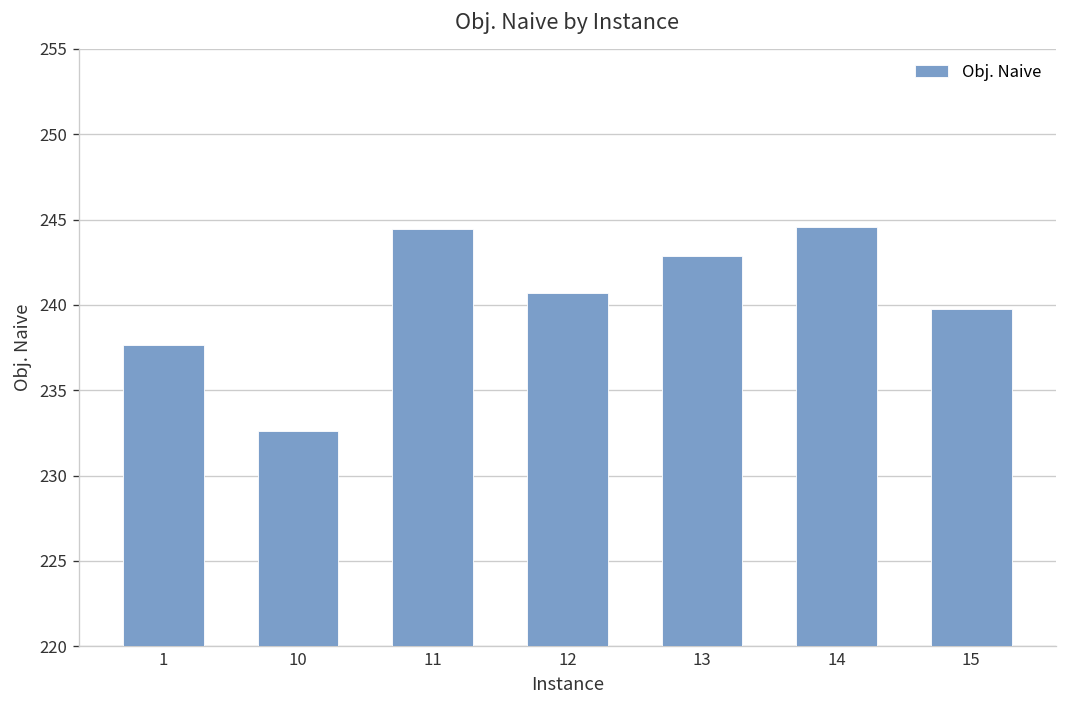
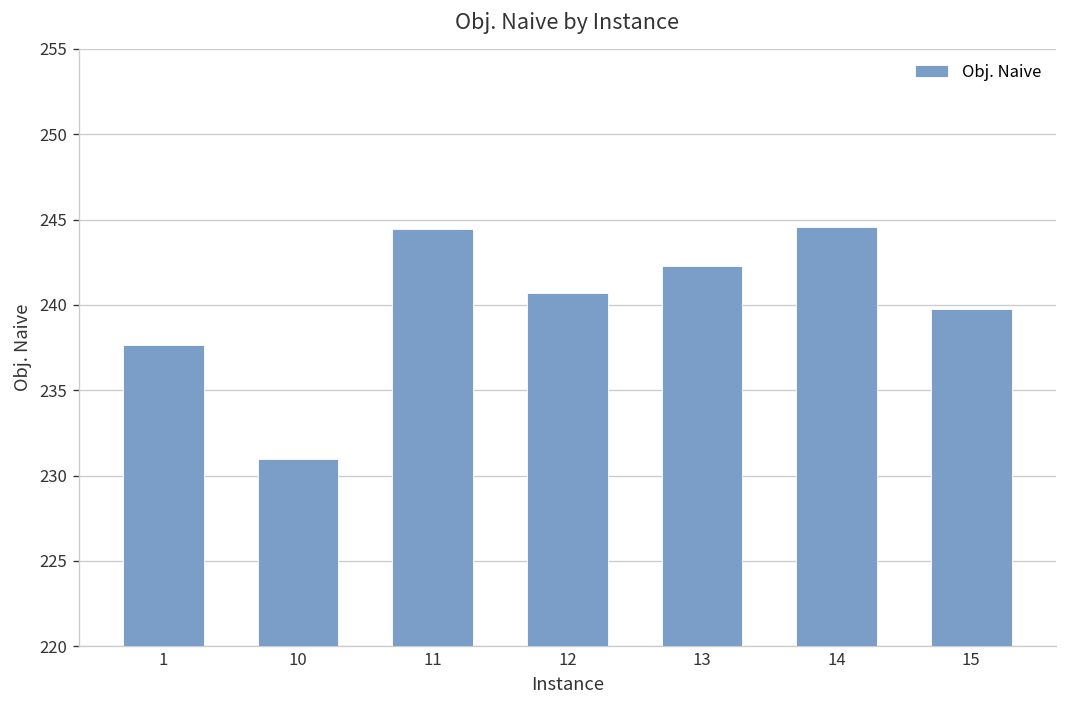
  {
    "1": 237.7,
-   "10": 232.6,
+   "10": 231.0,
    "11": 244.5,
    "12": 240.7,
-   "13": 242.9,
+   "13": 242.3,
    "14": 244.6,
    "15": 239.7
  }
